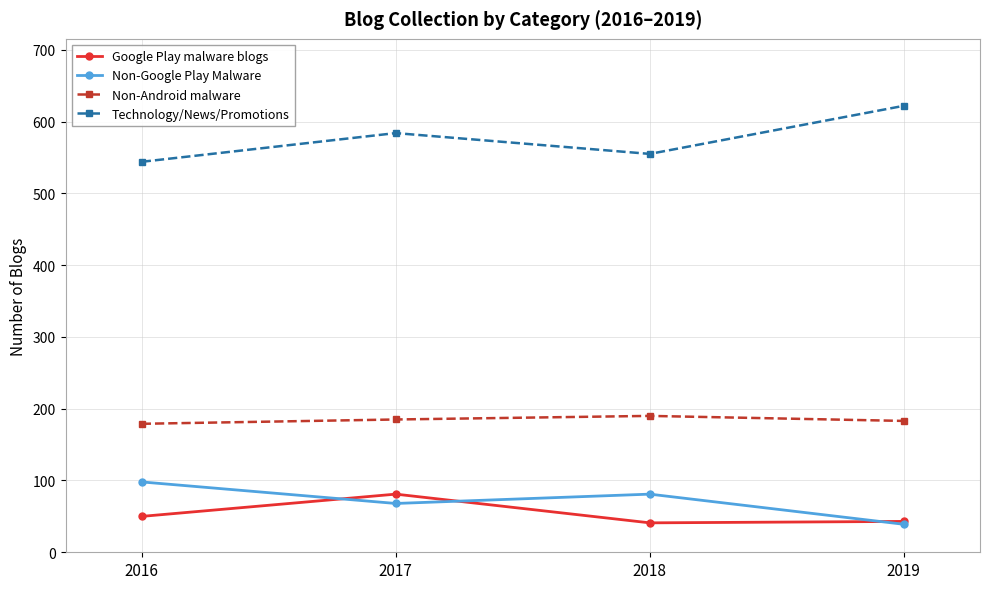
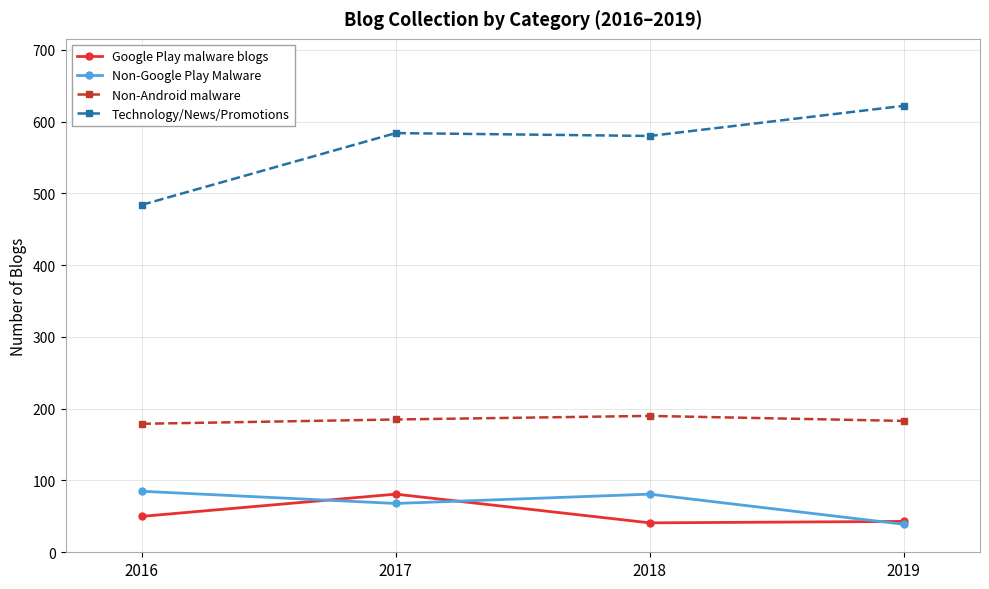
  {
    "Non-Google Play Malware": {
-     "2016": 100,
+     "2016": 90,
      "2017": 70,
      "2018": 80,
      "2019": 40
    },
    "Technology/News/Promotions": {
-     "2016": 540,
+     "2016": 480,
      "2017": 580,
-     "2018": 560,
+     "2018": 580,
      "2019": 620
    }
  }
